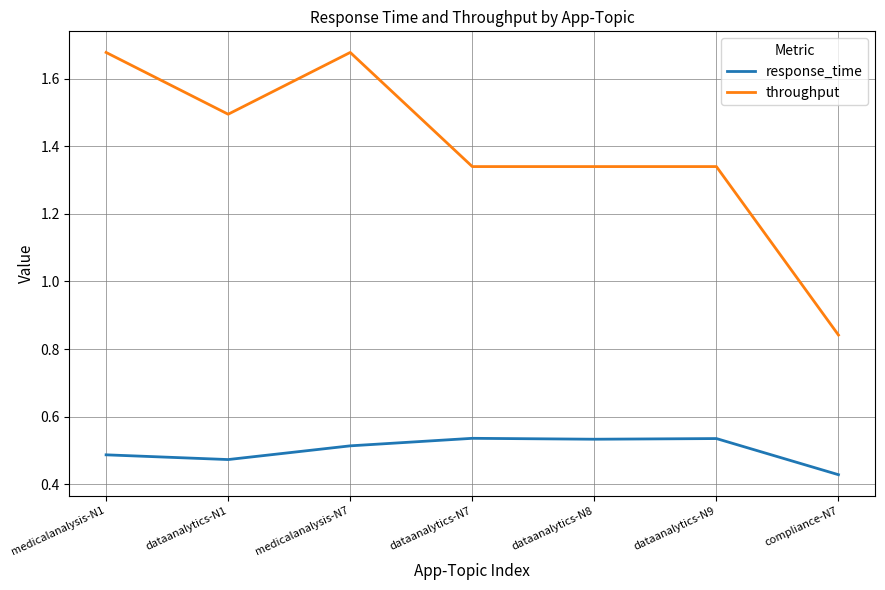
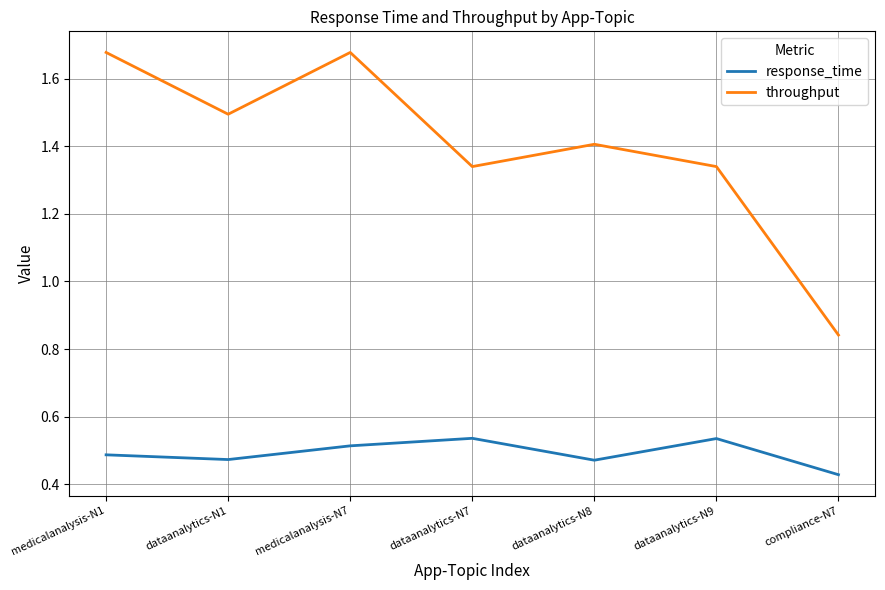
  {
    "response_time": {
      "medicalanalysis-N1": 0.49,
      "dataanalytics-N1": 0.47,
      "medicalanalysis-N7": 0.51,
      "dataanalytics-N7": 0.54,
-     "dataanalytics-N8": 0.53,
+     "dataanalytics-N8": 0.47,
      "dataanalytics-N9": 0.54,
      "compliance-N7": 0.43
    },
    "throughput": {
      "medicalanalysis-N1": 1.68,
      "dataanalytics-N1": 1.49,
      "medicalanalysis-N7": 1.68,
      "dataanalytics-N7": 1.34,
-     "dataanalytics-N8": 1.34,
+     "dataanalytics-N8": 1.41,
      "dataanalytics-N9": 1.34,
      "compliance-N7": 0.84
    }
  }
